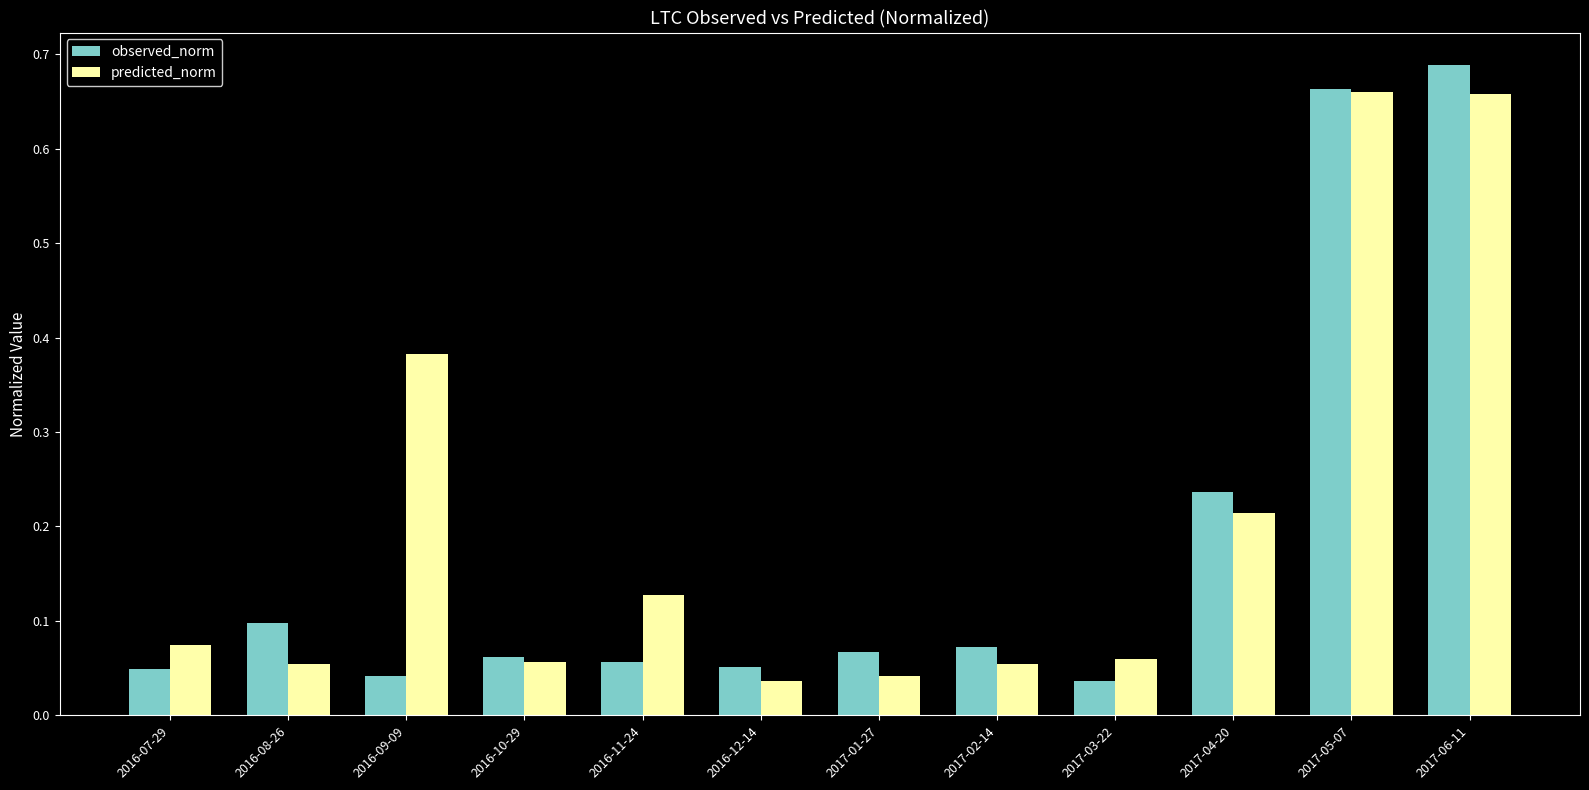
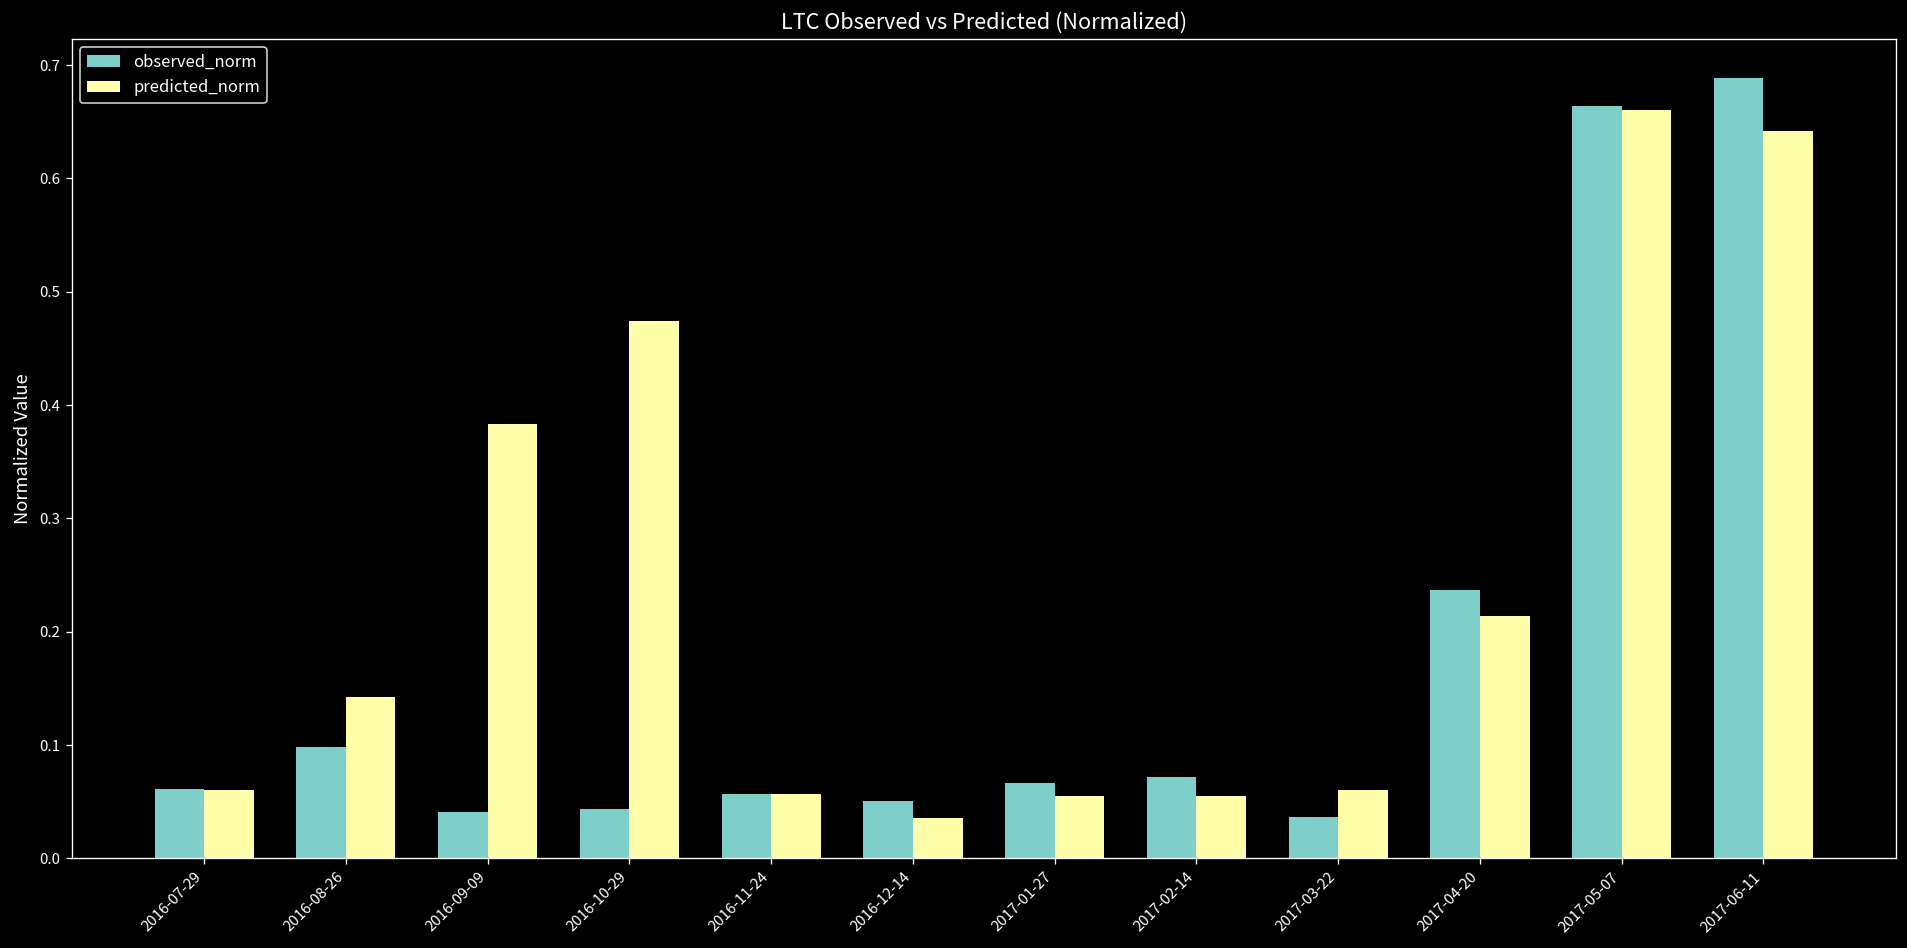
  {
    "observed_norm": {
-     "2016-07-29": 0.05,
+     "2016-07-29": 0.06,
      "2016-08-26": 0.10,
      "2016-09-09": 0.04,
-     "2016-10-29": 0.06,
+     "2016-10-29": 0.04,
      "2016-11-24": 0.06,
      "2016-12-14": 0.05,
      "2017-01-27": 0.07,
      "2017-02-14": 0.07,
      "2017-03-22": 0.04,
      "2017-04-20": 0.24,
      "2017-05-07": 0.66,
      "2017-06-11": 0.69
    },
    "predicted_norm": {
-     "2016-07-29": 0.07,
-     "2016-08-26": 0.05,
+     "2016-07-29": 0.06,
+     "2016-08-26": 0.14,
      "2016-09-09": 0.38,
-     "2016-10-29": 0.06,
-     "2016-11-24": 0.13,
+     "2016-10-29": 0.47,
+     "2016-11-24": 0.06,
      "2016-12-14": 0.04,
-     "2017-01-27": 0.04,
+     "2017-01-27": 0.05,
      "2017-02-14": 0.05,
      "2017-03-22": 0.06,
      "2017-04-20": 0.21,
      "2017-05-07": 0.66,
-     "2017-06-11": 0.66
+     "2017-06-11": 0.64
    }
  }
